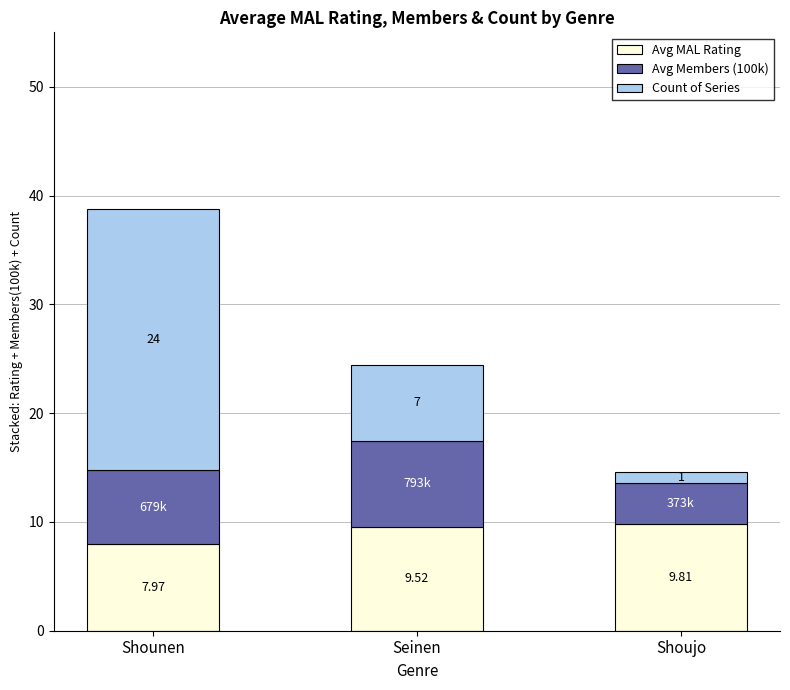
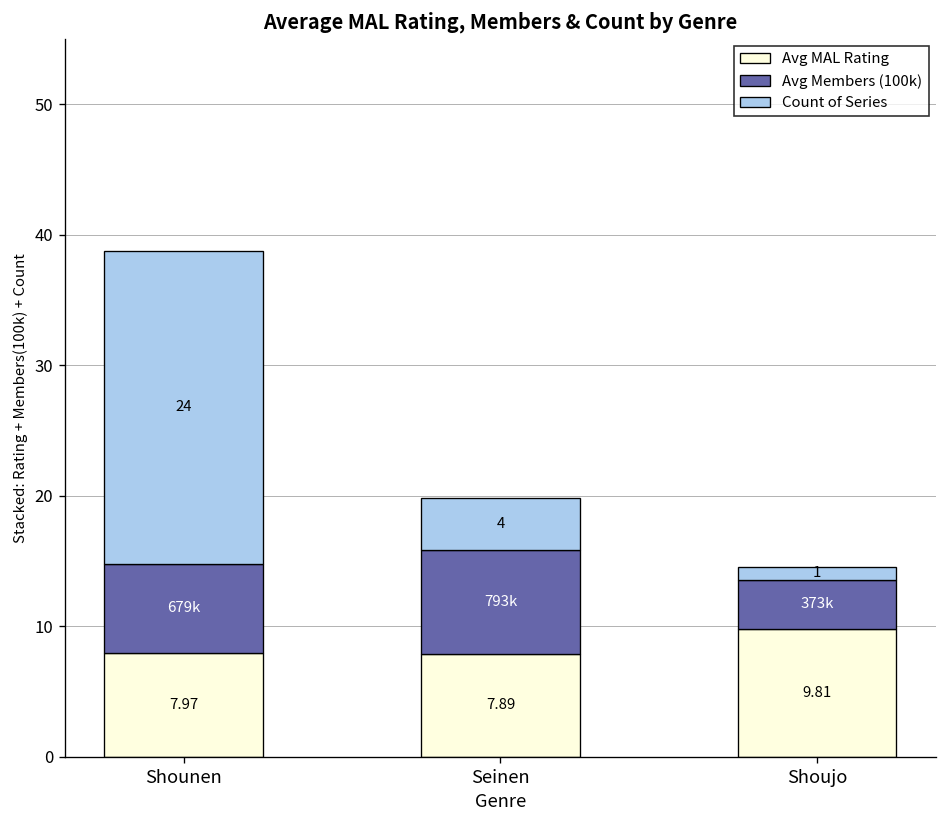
  {
    "Avg MAL Rating": {
      "Shounen": 7.97,
-     "Seinen": 9.52,
+     "Seinen": 7.89,
      "Shoujo": 9.81
    },
    "Count of Series": {
      "Shounen": 24,
-     "Seinen": 7,
+     "Seinen": 4,
      "Shoujo": 1
    }
  }
